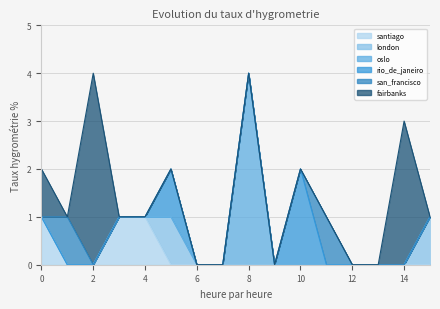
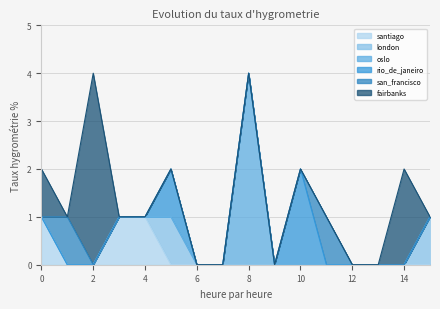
  {
    "fairbanks": {
      "0": 2,
      "2": 4,
-     "14": 3
+     "14": 2
    }
  }
